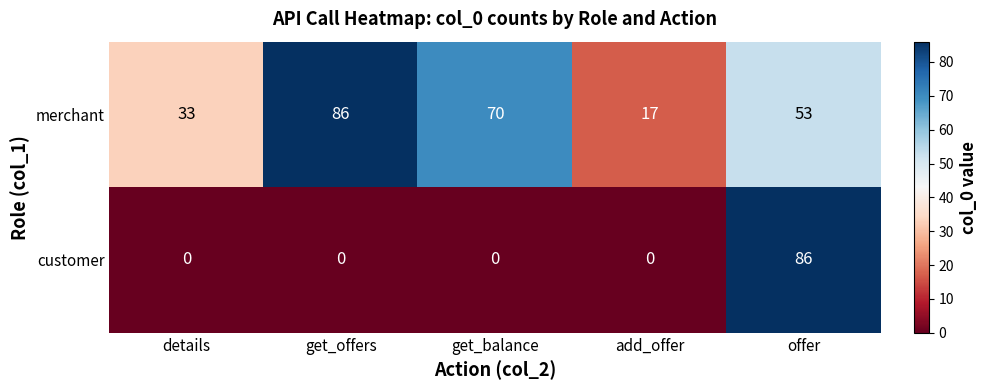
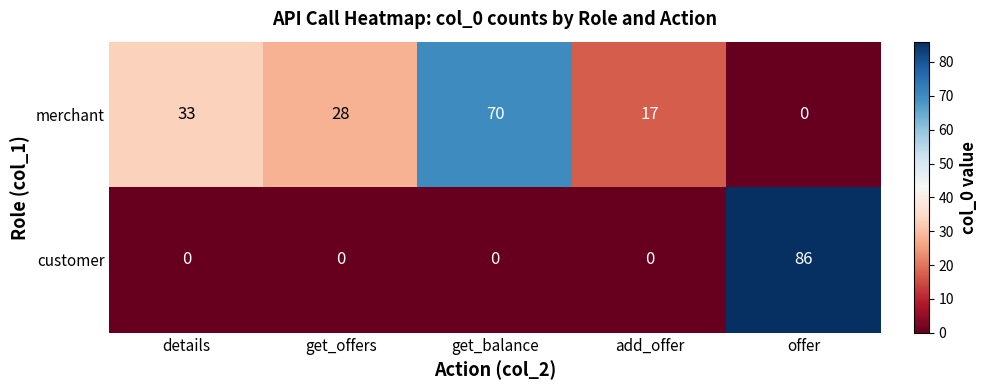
  {
    "merchant": {
      "details": 33,
-     "get_offers": 86,
+     "get_offers": 28,
      "get_balance": 70,
      "add_offer": 17,
-     "offer": 53
+     "offer": 0
    },
    "customer": {
      "details": 0,
      "get_offers": 0,
      "get_balance": 0,
      "add_offer": 0,
      "offer": 86
    }
  }
